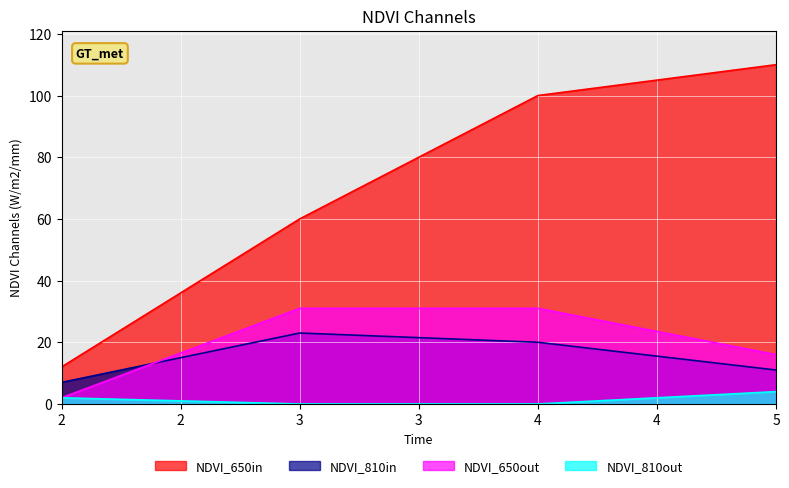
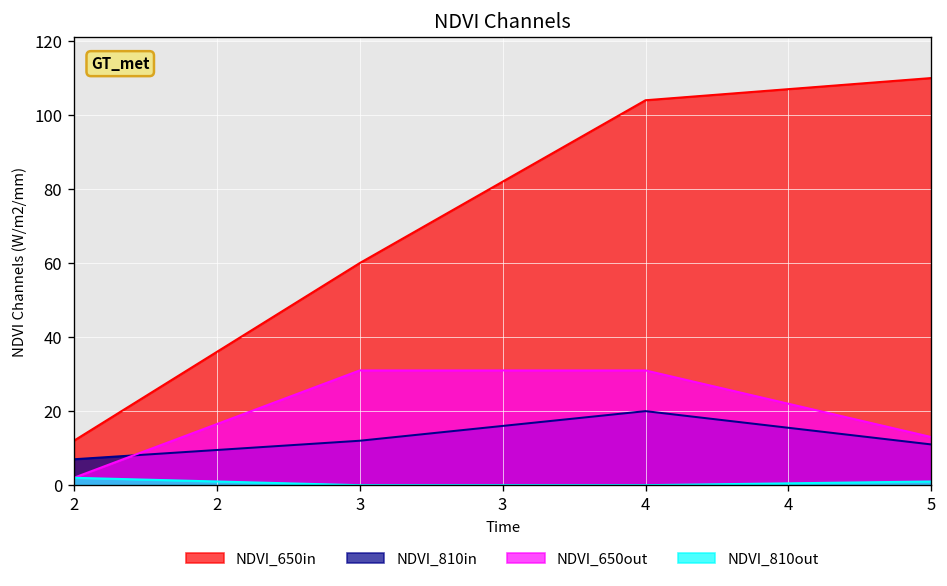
  {
    "NDVI_650in": {
      "2": 12,
      "3": 60,
-     "4": 100,
+     "4": 104,
      "5": 110
    },
    "NDVI_810in": {
      "2": 7,
-     "3": 23,
+     "3": 12,
      "4": 20,
      "5": 11
    },
    "NDVI_650out": {
      "3": 31,
      "4": 31,
-     "5": 16
+     "5": 13
    },
    "NDVI_810out": {
      "3": 0,
      "4": 0,
-     "5": 4
+     "5": 1
    }
  }
